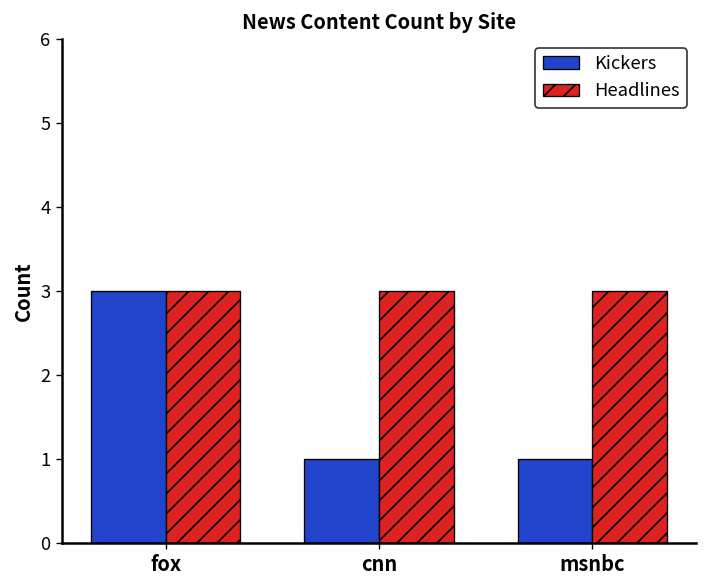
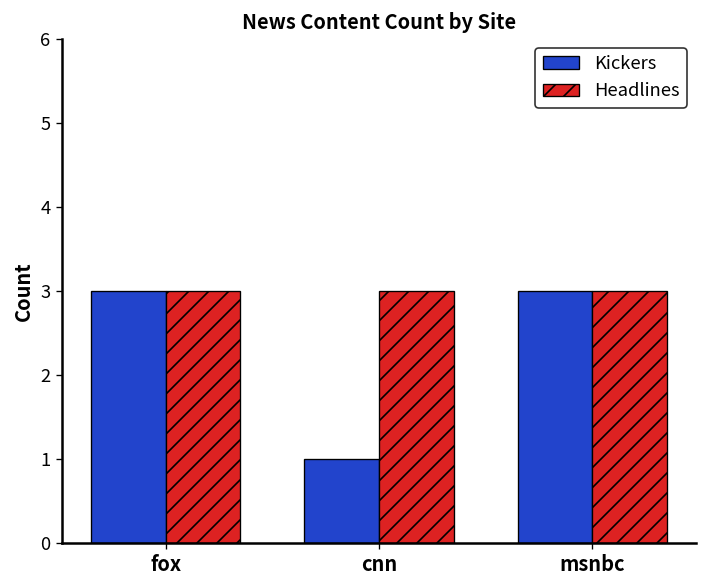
  {
    "Kickers": {
      "fox": 3,
      "cnn": 1,
-     "msnbc": 1
+     "msnbc": 3
    },
    "Headlines": {
      "fox": 3,
      "cnn": 3,
      "msnbc": 3
    }
  }
